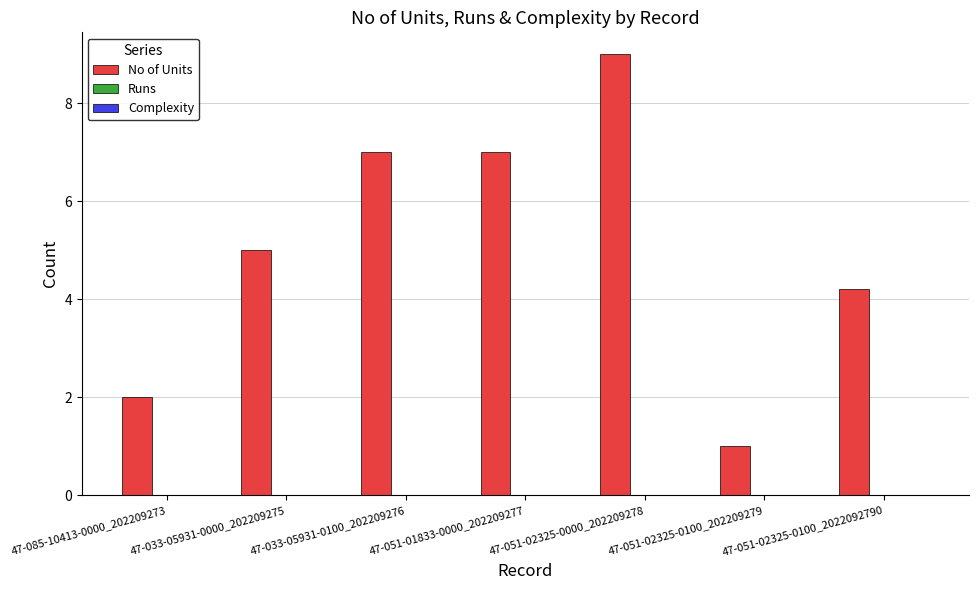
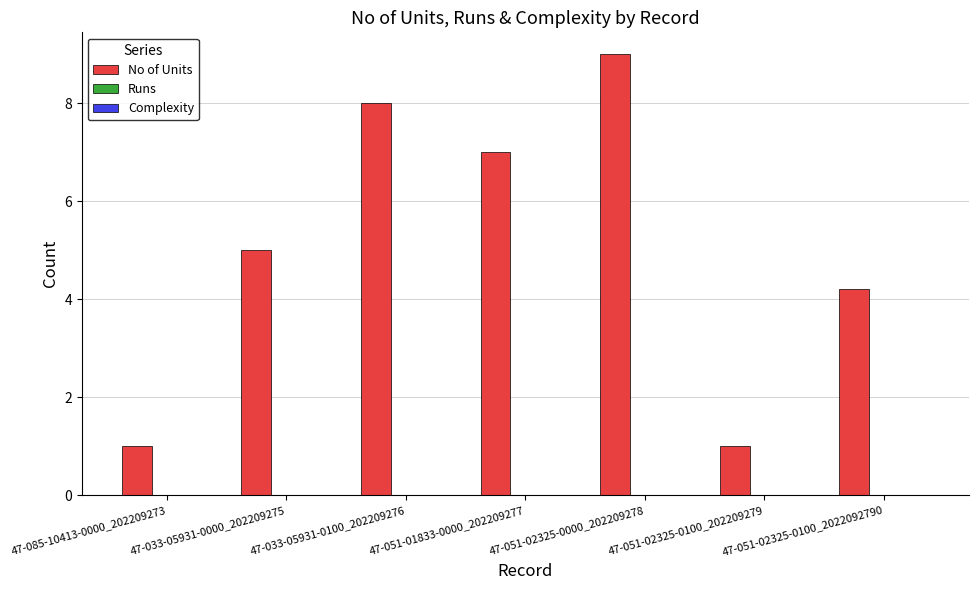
  {
    "No of Units": {
-     "47-085-10413-0000_202209273": 2,
+     "47-085-10413-0000_202209273": 1,
      "47-033-05931-0000_202209275": 5,
-     "47-033-05931-0100_202209276": 7,
+     "47-033-05931-0100_202209276": 8,
      "47-051-01833-0000_202209277": 7,
      "47-051-02325-0000_202209278": 9,
      "47-051-02325-0100_202209279": 1,
      "47-051-02325-0100_2022092790": 4.2
    },
    "Runs": {
      "47-085-10413-0000_202209273": 0,
      "47-033-05931-0000_202209275": 0,
      "47-033-05931-0100_202209276": 0,
      "47-051-01833-0000_202209277": 0,
      "47-051-02325-0000_202209278": 0,
      "47-051-02325-0100_202209279": 0,
      "47-051-02325-0100_2022092790": 0
    },
    "Complexity": {
      "47-085-10413-0000_202209273": 0,
      "47-033-05931-0000_202209275": 0,
      "47-033-05931-0100_202209276": 0,
      "47-051-01833-0000_202209277": 0,
      "47-051-02325-0000_202209278": 0,
      "47-051-02325-0100_202209279": 0,
      "47-051-02325-0100_2022092790": 0
    }
  }
